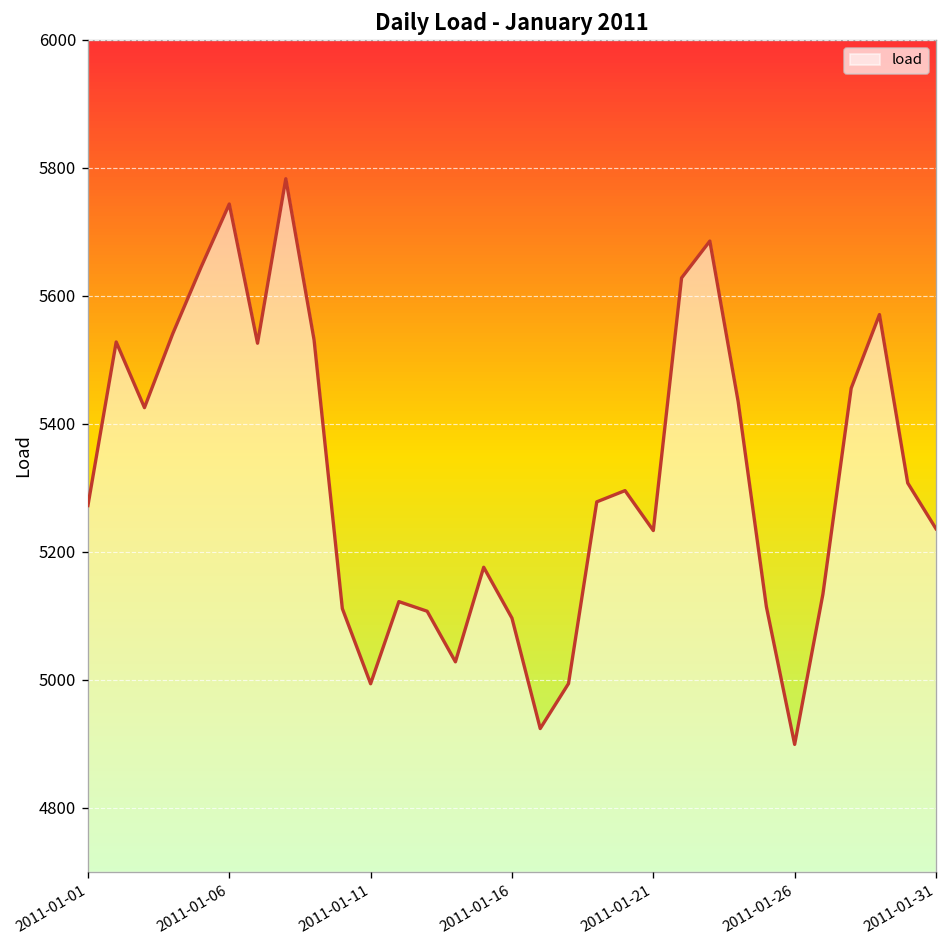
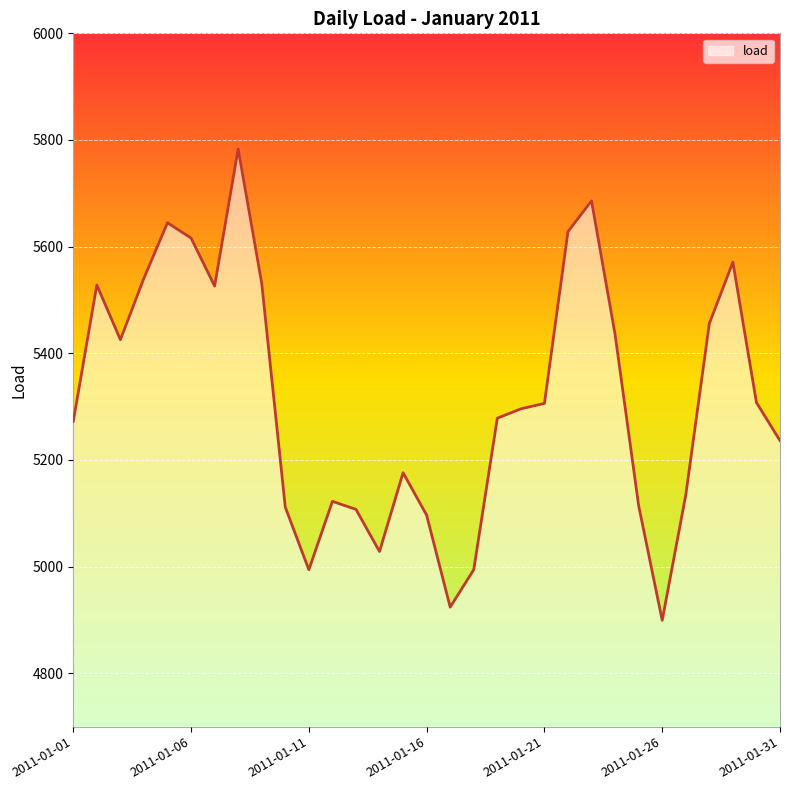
  {
    "2011-01-01": 5270,
-   "2011-01-06": 5740,
+   "2011-01-06": 5620,
    "2011-01-11": 4990,
    "2011-01-16": 5100,
-   "2011-01-21": 5230,
+   "2011-01-21": 5310,
    "2011-01-26": 4900,
    "2011-01-31": 5240
  }
